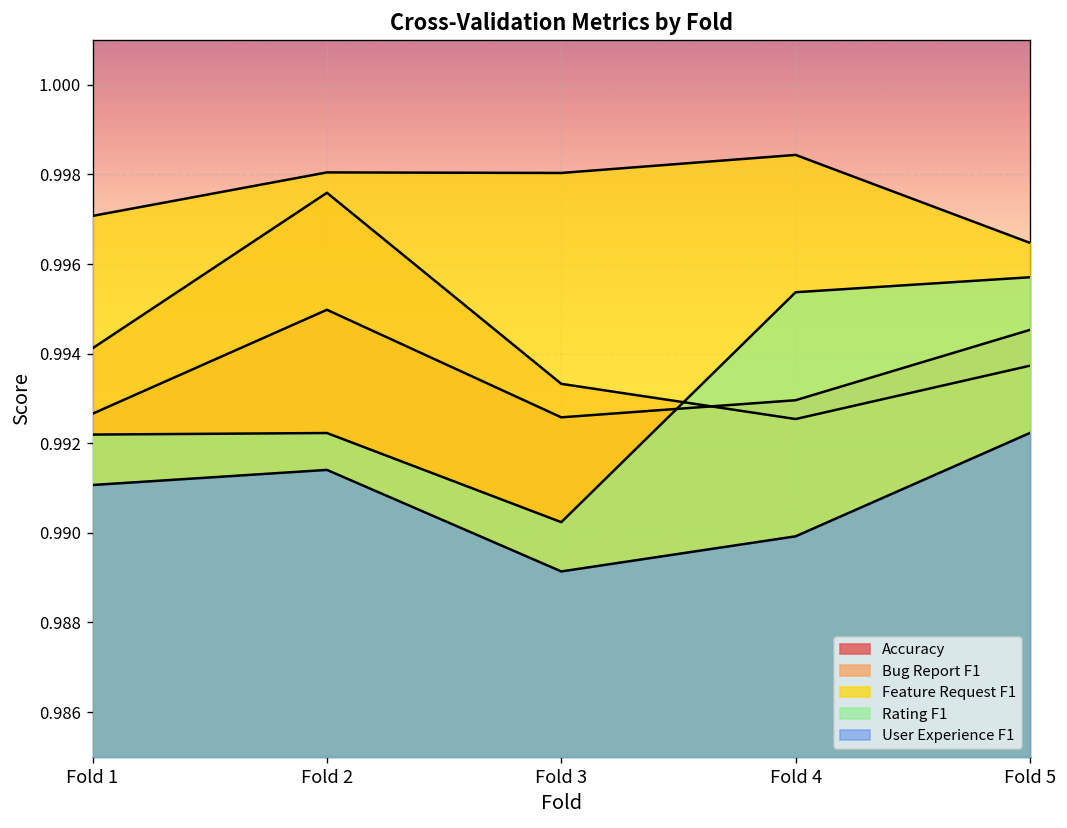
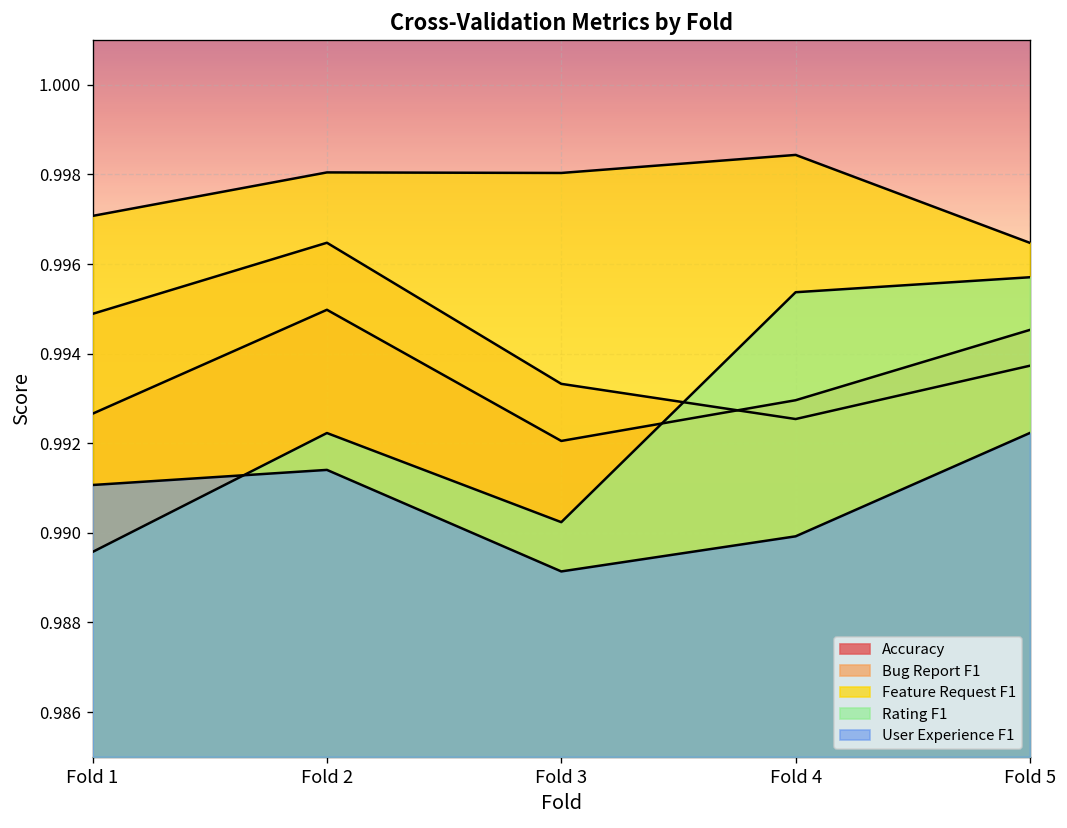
  {
    "Accuracy": {
      "Fold 1": 0.9927,
      "Fold 2": 0.9950,
-     "Fold 3": 0.9926,
+     "Fold 3": 0.9921,
      "Fold 4": 0.9930,
      "Fold 5": 0.9945
    },
    "Bug Report F1": {
-     "Fold 1": 0.9941,
-     "Fold 2": 0.9976,
+     "Fold 1": 0.9949,
+     "Fold 2": 0.9965,
      "Fold 3": 0.9933,
      "Fold 4": 0.9925,
      "Fold 5": 0.9937
    },
    "Feature Request F1": {
      "Fold 1": 0.9971,
      "Fold 2": 0.9980,
      "Fold 3": 0.9980,
      "Fold 4": 0.9984,
      "Fold 5": 0.9965
    },
    "Rating F1": {
-     "Fold 1": 0.9922,
+     "Fold 1": 0.9896,
      "Fold 2": 0.9922,
      "Fold 3": 0.9902,
      "Fold 4": 0.9954,
      "Fold 5": 0.9957
    },
    "User Experience F1": {
      "Fold 1": 0.9911,
      "Fold 2": 0.9914,
      "Fold 3": 0.9891,
      "Fold 4": 0.9899,
      "Fold 5": 0.9922
    }
  }
